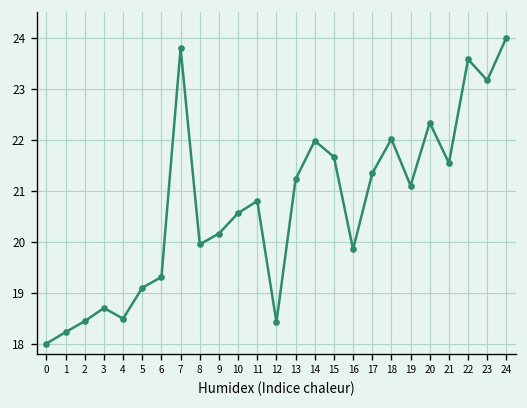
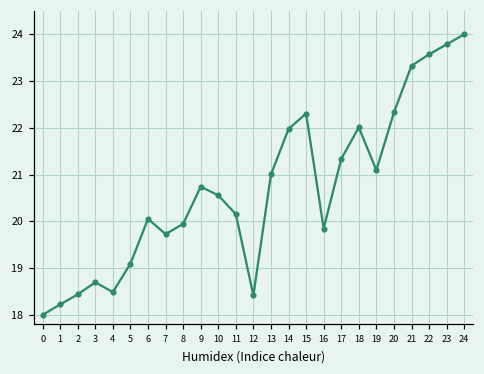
  {
    "0": 18.0,
    "1": 18.2,
    "2": 18.4,
    "3": 18.7,
    "4": 18.5,
    "5": 19.1,
-   "6": 19.3,
-   "7": 23.8,
+   "6": 20.1,
+   "7": 19.7,
    "8": 19.9,
-   "9": 20.2,
+   "9": 20.7,
    "10": 20.6,
-   "11": 20.8,
+   "11": 20.2,
    "12": 18.4,
-   "13": 21.2,
+   "13": 21.0,
    "14": 22.0,
-   "15": 21.7,
+   "15": 22.3,
    "16": 19.8,
    "17": 21.3,
    "18": 22.0,
    "19": 21.1,
    "20": 22.3,
-   "21": 21.5,
+   "21": 23.3,
    "22": 23.6,
-   "23": 23.2,
+   "23": 23.8,
    "24": 24.0
  }
